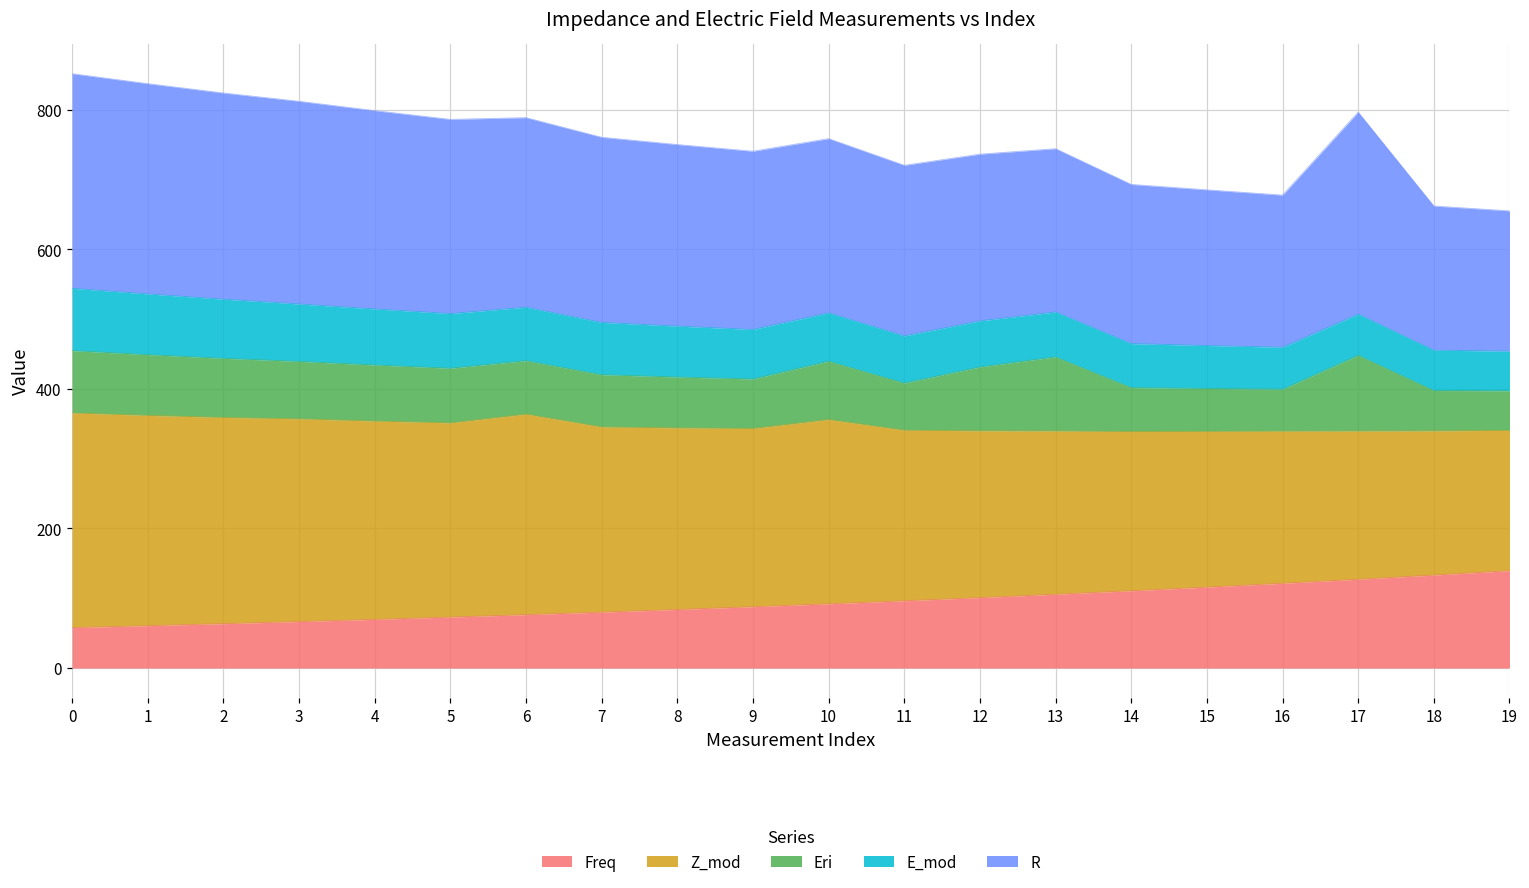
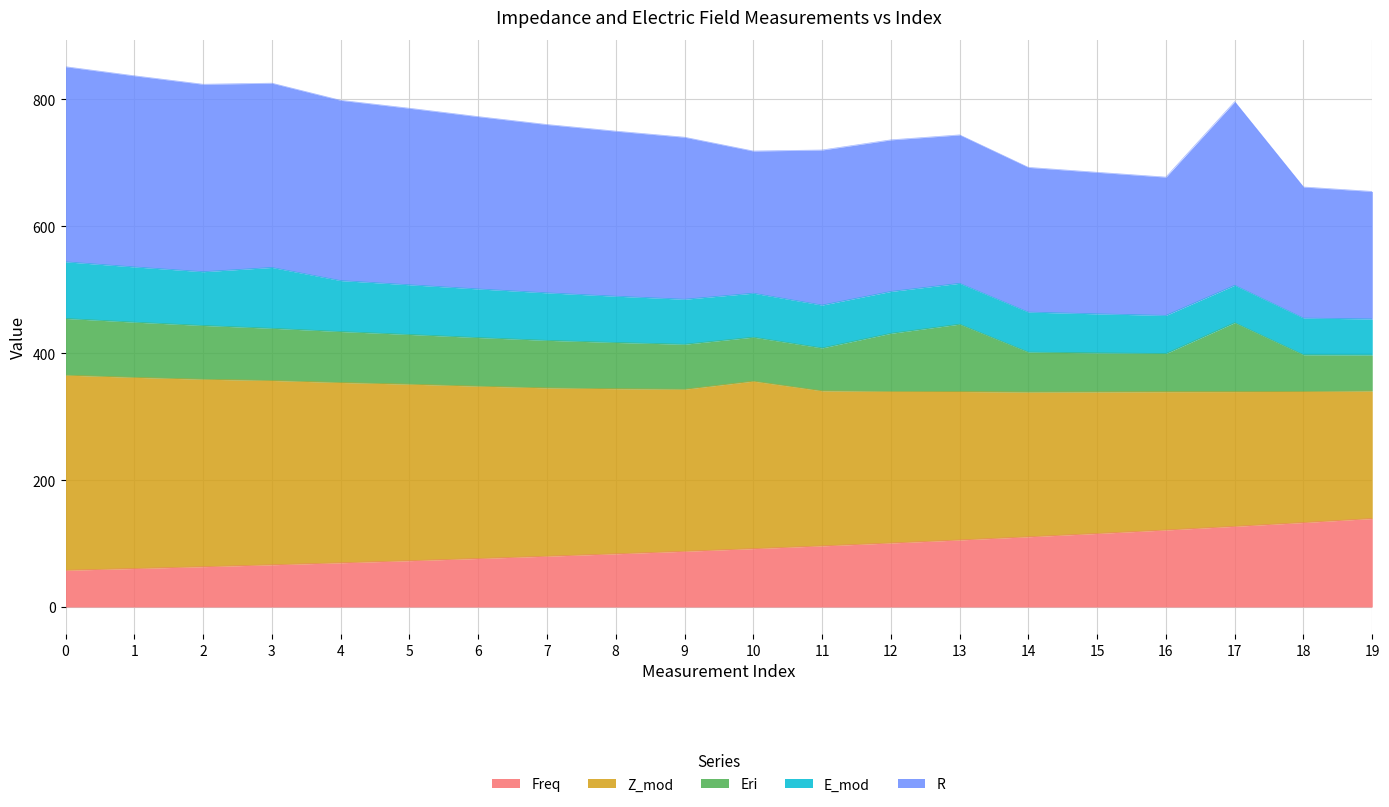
  {
    "Freq": {
      "0": 60,
      "1": 60,
      "2": 60,
      "3": 70,
      "4": 70,
      "5": 70,
      "6": 80,
      "7": 80,
      "8": 80,
      "9": 90,
      "10": 90,
      "11": 100,
      "12": 100,
      "13": 110,
      "14": 110,
      "15": 120,
      "16": 120,
      "17": 130,
      "18": 130,
      "19": 140
    },
    "Z_mod": {
      "0": 310,
      "1": 300,
      "2": 300,
      "3": 290,
      "4": 280,
      "5": 280,
-     "6": 290,
+     "6": 270,
      "7": 270,
      "8": 260,
      "9": 260,
      "10": 260,
      "11": 240,
      "12": 240,
      "13": 230,
      "14": 230,
      "15": 220,
      "16": 220,
      "17": 210,
      "18": 210,
      "19": 200
    },
    "Eri": {
      "0": 90,
      "1": 90,
      "2": 80,
      "3": 80,
      "4": 80,
      "5": 80,
      "6": 80,
      "7": 70,
      "8": 70,
      "9": 70,
-     "10": 80,
+     "10": 70,
      "11": 70,
      "12": 90,
      "13": 110,
      "14": 60,
      "15": 60,
      "16": 60,
      "17": 110,
      "18": 60,
      "19": 60
    },
    "E_mod": {
      "0": 90,
      "1": 90,
      "2": 80,
-     "3": 80,
+     "3": 100,
      "4": 80,
      "5": 80,
      "6": 80,
      "7": 70,
      "8": 70,
      "9": 70,
      "10": 70,
      "11": 70,
      "12": 70,
      "13": 60,
      "14": 60,
      "15": 60,
      "16": 60,
      "17": 60,
      "18": 60,
      "19": 60
    },
    "R": {
      "0": 310,
      "1": 300,
      "2": 300,
      "3": 290,
      "4": 280,
      "5": 280,
      "6": 270,
      "7": 270,
      "8": 260,
      "9": 260,
-     "10": 250,
+     "10": 220,
      "11": 240,
      "12": 240,
      "13": 230,
      "14": 230,
      "15": 220,
      "16": 220,
      "17": 290,
      "18": 210,
      "19": 200
    }
  }
